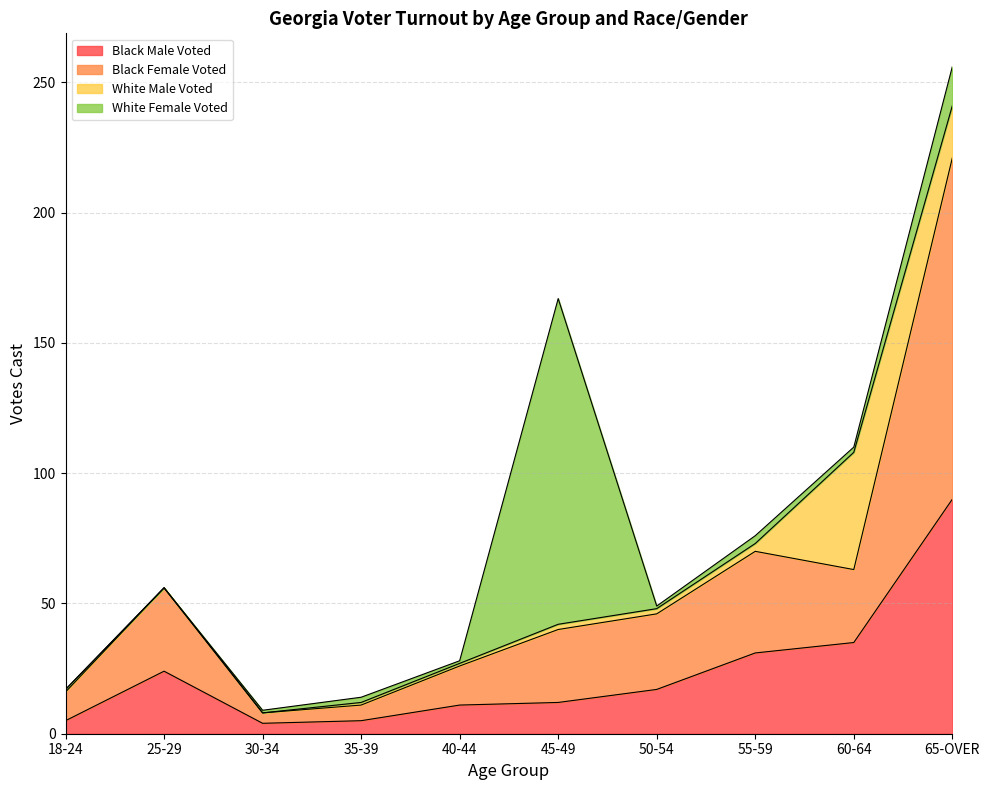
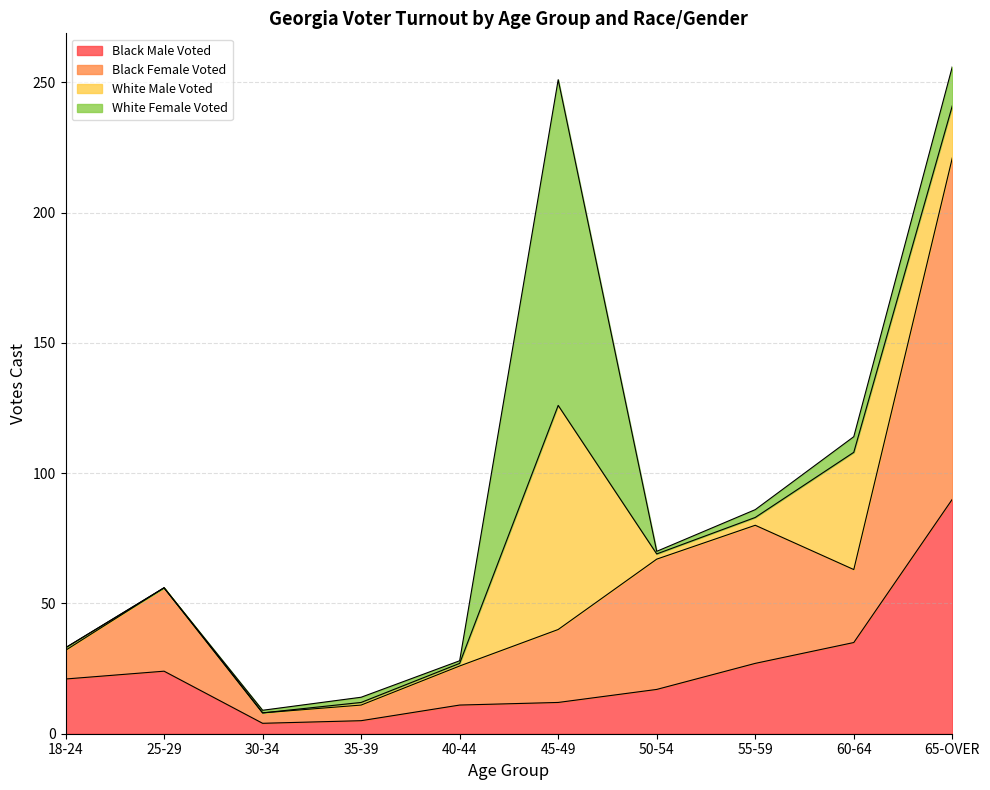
  {
    "Black Male Voted": {
-     "18-24": 5,
+     "18-24": 21,
      "25-29": 24,
      "30-34": 4,
      "35-39": 5,
      "40-44": 11,
      "45-49": 12,
      "50-54": 17,
-     "55-59": 31,
+     "55-59": 27,
      "60-64": 35,
      "65-OVER": 90
    },
    "Black Female Voted": {
      "18-24": 11,
      "35-39": 6,
      "40-44": 15,
      "45-49": 28,
-     "50-54": 29,
-     "55-59": 39,
+     "50-54": 50,
+     "55-59": 53,
      "60-64": 28,
      "65-OVER": 131
    },
    "White Male Voted": {
      "35-39": 1,
      "40-44": 1,
-     "45-49": 2,
+     "45-49": 86,
      "50-54": 2,
      "55-59": 3,
      "60-64": 45,
      "65-OVER": 20
    },
    "White Female Voted": {
      "30-34": 1,
      "35-39": 2,
      "40-44": 1,
      "45-49": 125,
      "50-54": 1,
      "55-59": 3,
-     "60-64": 2,
+     "60-64": 6,
      "65-OVER": 15
    }
  }
